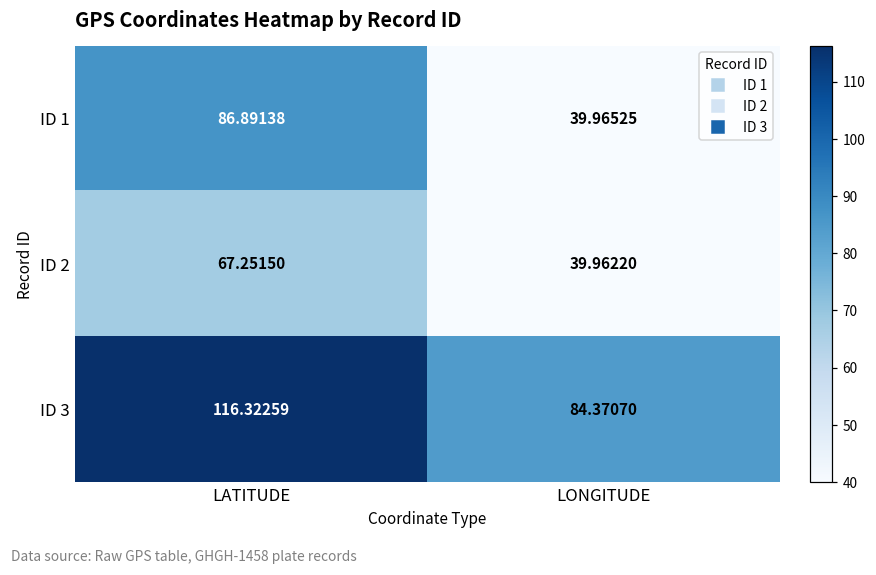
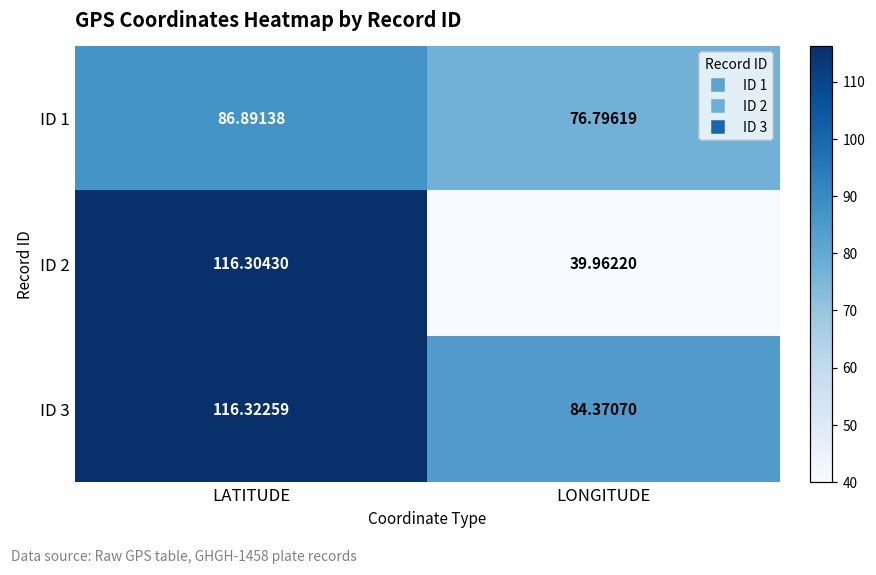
  {
    "ID 1": {
      "LATITUDE": 86.89138,
-     "LONGITUDE": 39.96525
+     "LONGITUDE": 76.79619
    },
    "ID 2": {
-     "LATITUDE": 67.25150,
+     "LATITUDE": 116.30430,
      "LONGITUDE": 39.96220
    },
    "ID 3": {
      "LATITUDE": 116.32259,
      "LONGITUDE": 84.37070
    }
  }
